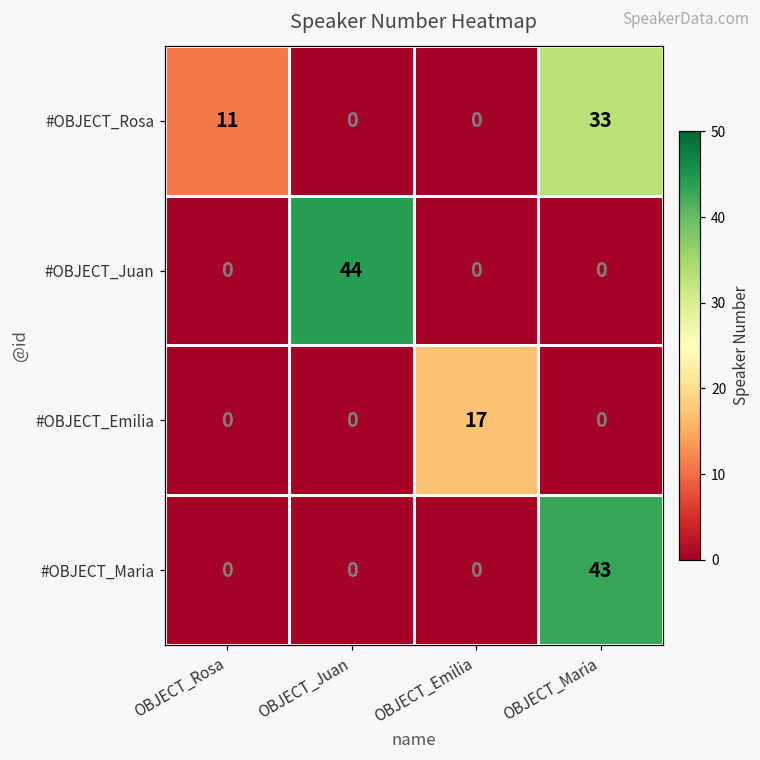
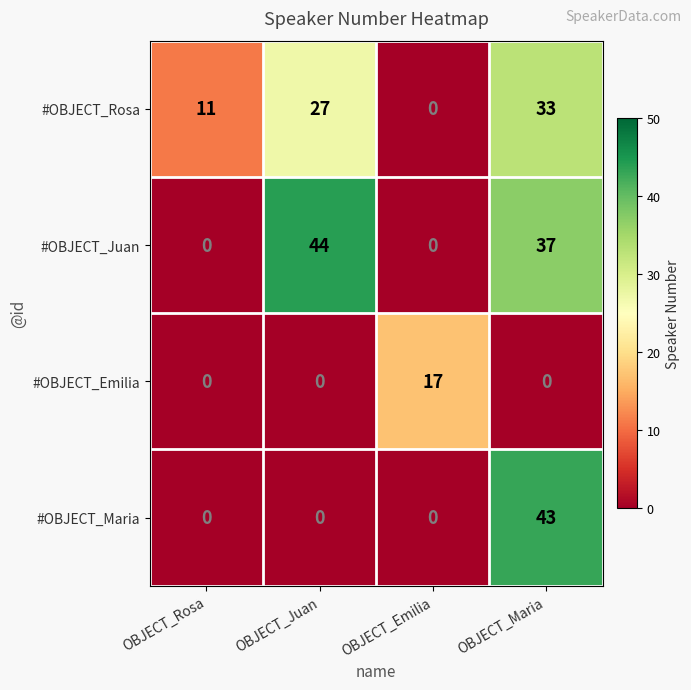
  {
    "#OBJECT_Rosa": {
      "OBJECT_Rosa": 11,
-     "OBJECT_Juan": 0,
+     "OBJECT_Juan": 27,
      "OBJECT_Emilia": 0,
      "OBJECT_Maria": 33
    },
    "#OBJECT_Juan": {
      "OBJECT_Rosa": 0,
      "OBJECT_Juan": 44,
      "OBJECT_Emilia": 0,
-     "OBJECT_Maria": 0
+     "OBJECT_Maria": 37
    },
    "#OBJECT_Emilia": {
      "OBJECT_Rosa": 0,
      "OBJECT_Juan": 0,
      "OBJECT_Emilia": 17,
      "OBJECT_Maria": 0
    },
    "#OBJECT_Maria": {
      "OBJECT_Rosa": 0,
      "OBJECT_Juan": 0,
      "OBJECT_Emilia": 0,
      "OBJECT_Maria": 43
    }
  }
